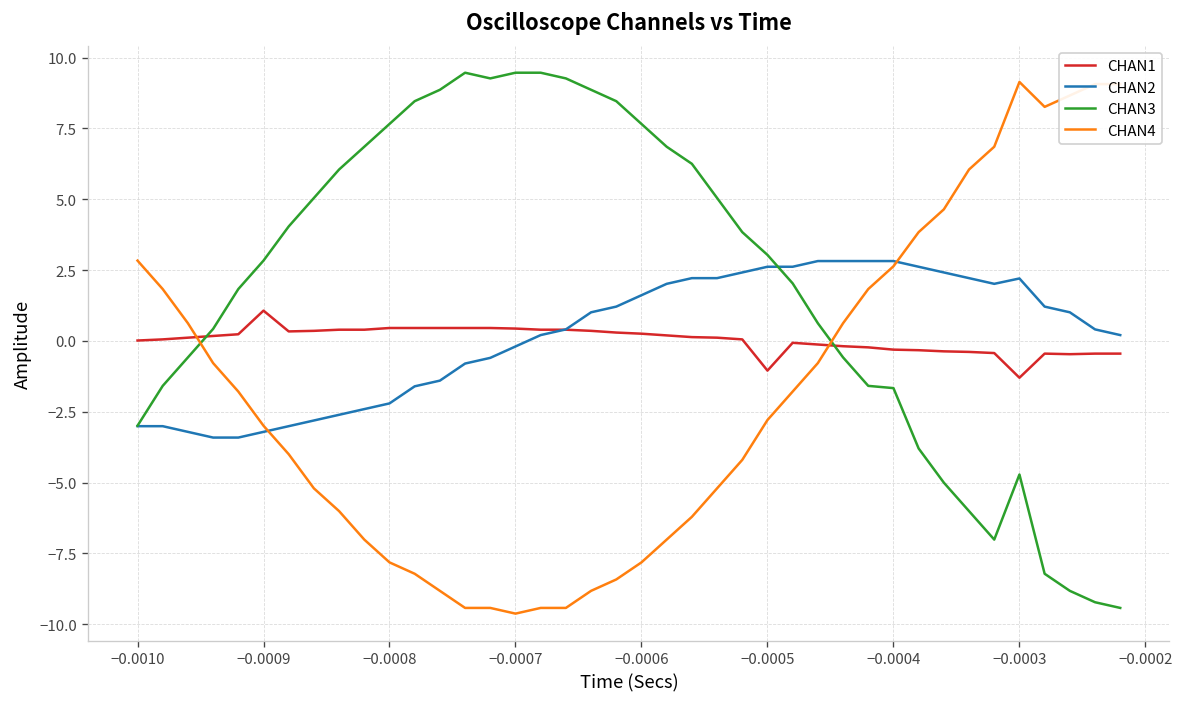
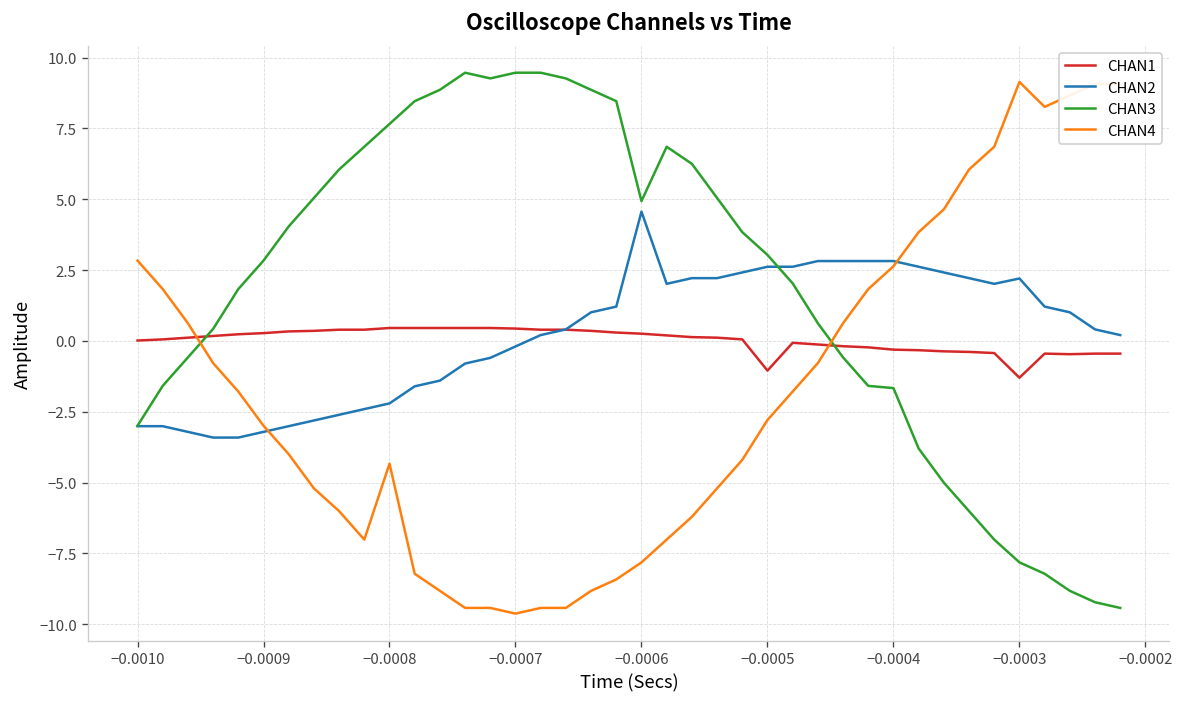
  {
    "CHAN1": {
      "−0.0010": 0.0,
-     "−0.0009": 1.1,
+     "−0.0009": 0.3,
      "−0.0008": 0.5,
      "−0.0007": 0.4,
      "−0.0006": 0.3,
      "−0.0005": -1.0,
      "−0.0004": -0.3,
      "−0.0003": -1.3
    },
    "CHAN2": {
      "−0.0009": -3.2,
      "−0.0008": -2.2,
      "−0.0007": -0.2,
-     "−0.0006": 1.6,
+     "−0.0006": 4.6,
      "−0.0005": 2.6,
      "−0.0004": 2.8,
      "−0.0003": 2.2
    },
    "CHAN3": {
      "−0.0009": 2.8,
      "−0.0008": 7.7,
      "−0.0007": 9.5,
-     "−0.0006": 7.7,
+     "−0.0006": 4.9,
      "−0.0005": 3.0,
      "−0.0004": -1.7,
-     "−0.0003": -4.7
+     "−0.0003": -7.8
    },
    "CHAN4": {
      "−0.0010": 2.8,
      "−0.0009": -3.0,
-     "−0.0008": -7.8,
+     "−0.0008": -4.3,
      "−0.0007": -9.6,
      "−0.0006": -7.8,
      "−0.0005": -2.8,
      "−0.0004": 2.6,
      "−0.0003": 9.1
    }
  }
